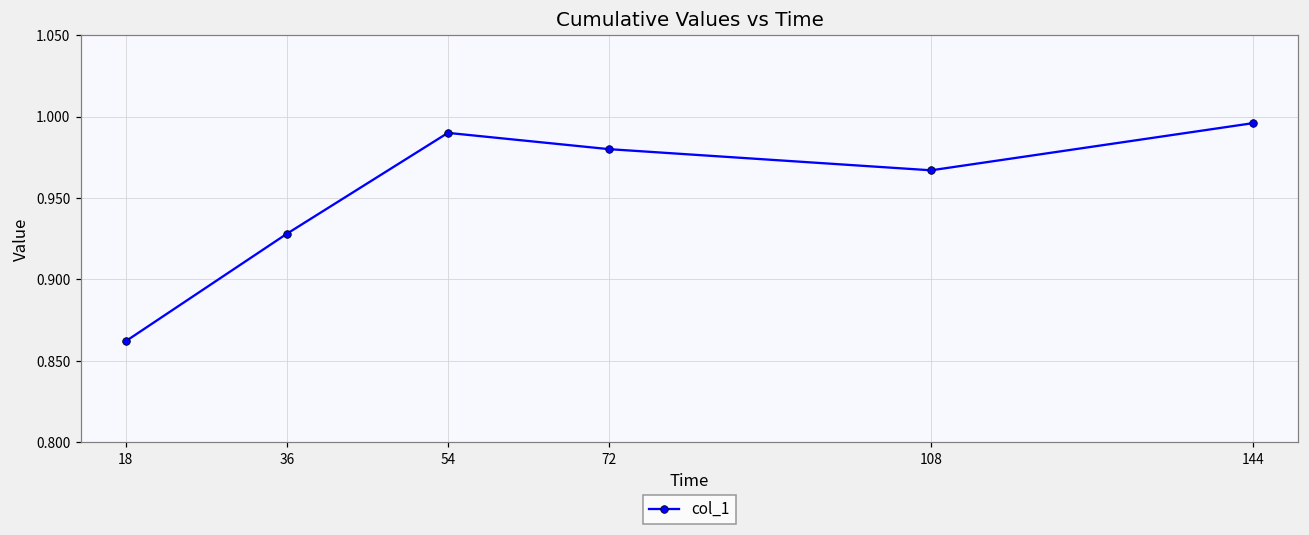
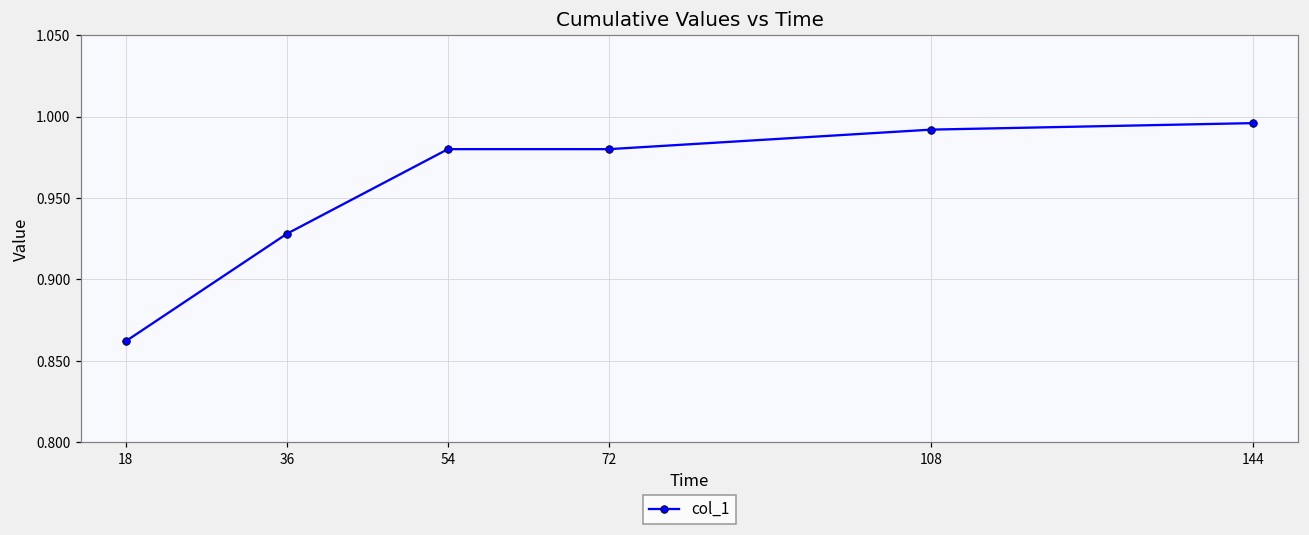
  {
    "18": 0.862,
    "36": 0.928,
-   "54": 0.99,
+   "54": 0.98,
    "72": 0.980,
-   "108": 0.967,
+   "108": 0.992,
    "144": 0.996
  }
